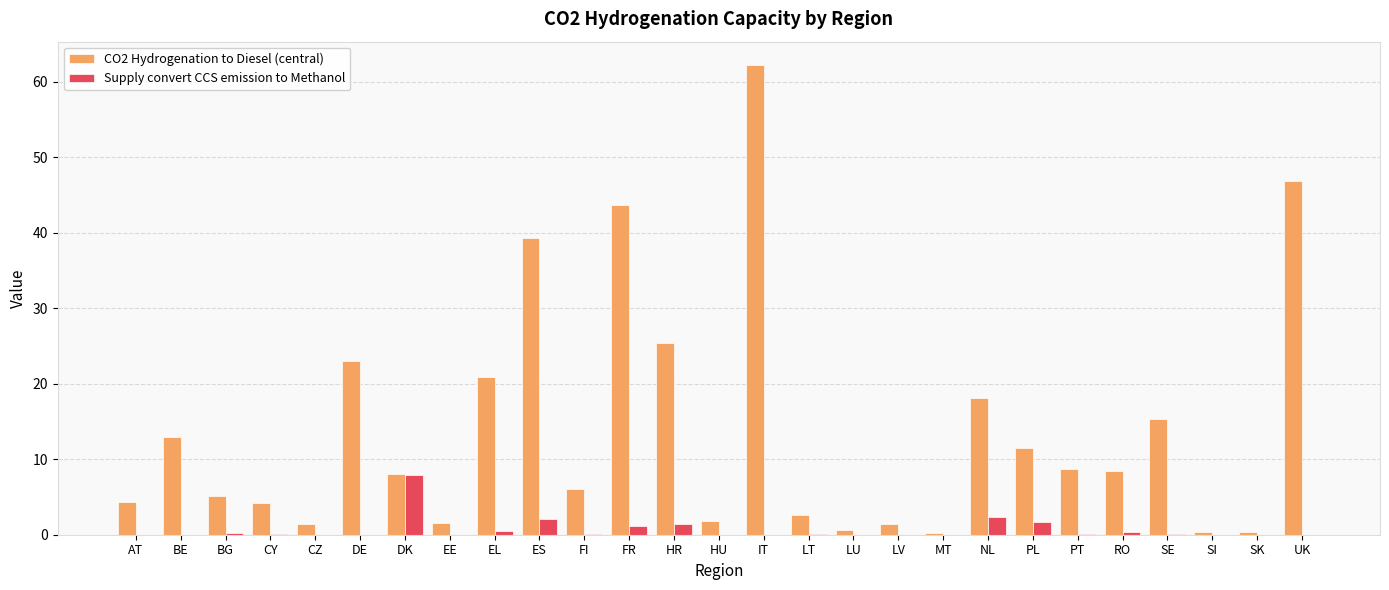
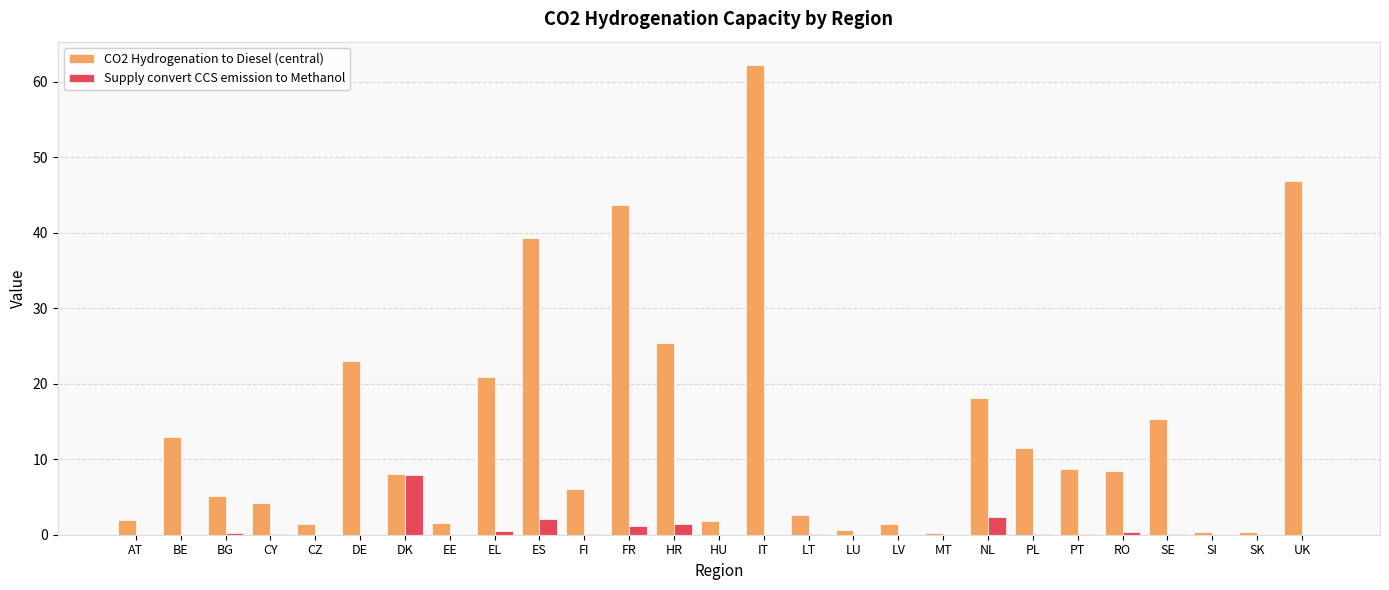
  {
    "CO2 Hydrogenation to Diesel (central)": {
-     "AT": 4,
+     "AT": 2,
      "BE": 13,
      "BG": 5,
      "CY": 4,
      "CZ": 1,
      "DE": 23,
      "DK": 8,
      "EE": 2,
      "EL": 21,
      "ES": 39,
      "FI": 6,
      "FR": 44,
      "HR": 25,
      "HU": 2,
      "IT": 62,
      "LT": 3,
      "LU": 1,
      "LV": 1,
      "NL": 18,
      "PL": 11,
      "PT": 9,
      "RO": 8,
      "SE": 15,
      "SI": 0,
      "SK": 0,
      "UK": 47
    },
    "Supply convert CCS emission to Methanol": {
      "AT": 0,
      "BE": 0,
      "CZ": 0,
      "DE": 0,
      "DK": 8,
      "EL": 1,
      "ES": 2,
      "FR": 1,
      "HR": 1,
      "HU": 0,
      "IT": 0,
      "LU": 0,
      "LV": 0,
      "MT": 0,
      "NL": 2,
-     "PL": 2,
+     "PL": 0,
      "SI": 0,
      "SK": 0,
      "UK": 0
    }
  }
